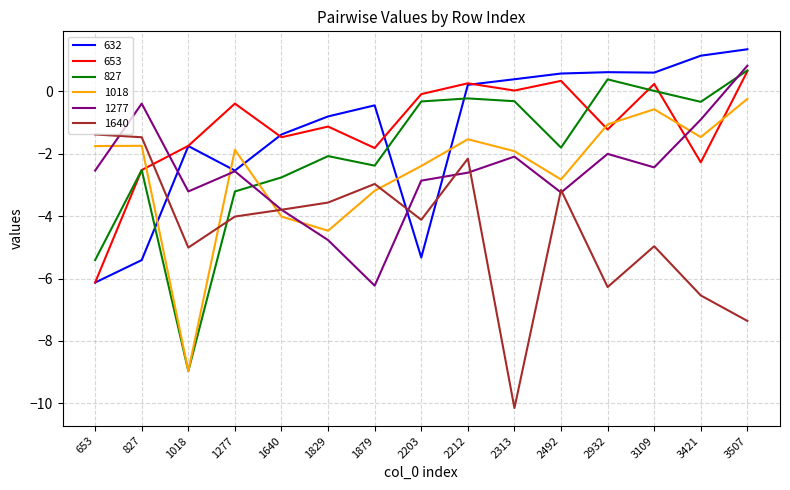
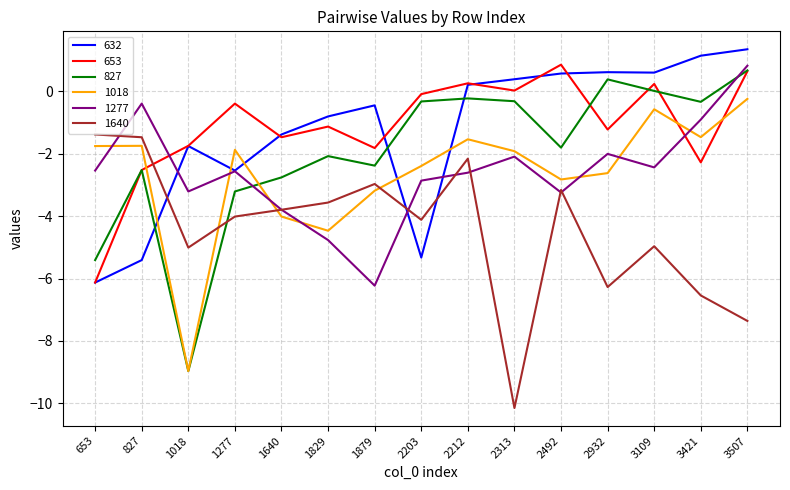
  {
    "632": {
      "827": -5.4,
      "1640": -1.4,
      "1829": -0.8,
      "1879": -0.5,
      "2203": -5.3,
      "2313": 0.4,
      "2492": 0.6,
      "2932": 0.6,
      "3109": 0.6,
      "3421": 1.1,
      "3507": 1.3
    },
    "653": {
      "1277": -0.4,
      "1640": -1.5,
      "1829": -1.1,
      "1879": -1.8,
      "2203": -0.1,
      "2313": 0.0,
-     "2492": 0.3,
+     "2492": 0.9,
      "2932": -1.2,
      "3109": 0.2,
      "3421": -2.3
    },
    "827": {
      "653": -5.4,
      "1277": -3.2,
      "1640": -2.8,
      "1829": -2.1,
      "1879": -2.4,
      "2203": -0.3,
      "2212": -0.2,
      "2313": -0.3,
      "2492": -1.8,
      "2932": 0.4,
      "3109": 0.0,
      "3421": -0.3
    },
    "1018": {
      "653": -1.8,
      "827": -1.7,
      "1277": -1.9,
      "1640": -4.0,
      "1829": -4.5,
      "1879": -3.2,
      "2203": -2.4,
      "2212": -1.5,
      "2313": -1.9,
      "2492": -2.8,
-     "2932": -1.1,
+     "2932": -2.6,
      "3109": -0.6,
      "3421": -1.5,
      "3507": -0.2
    },
    "1277": {
      "653": -2.5,
      "827": -0.4,
      "1018": -3.2,
      "1829": -4.8,
      "1879": -6.2,
      "2203": -2.9,
      "2212": -2.6,
      "2313": -2.1,
      "2492": -3.2,
      "2932": -2.0,
      "3109": -2.4,
      "3421": -0.9,
      "3507": 0.8
    },
    "1640": {
      "653": -1.4,
      "827": -1.5,
      "1018": -5.0,
      "1277": -4.0,
      "1829": -3.6,
      "1879": -3.0,
      "2203": -4.1,
      "2212": -2.2,
      "2313": -10.2,
      "2492": -3.2,
      "2932": -6.3,
      "3109": -5.0,
      "3421": -6.5,
      "3507": -7.4
    }
  }
